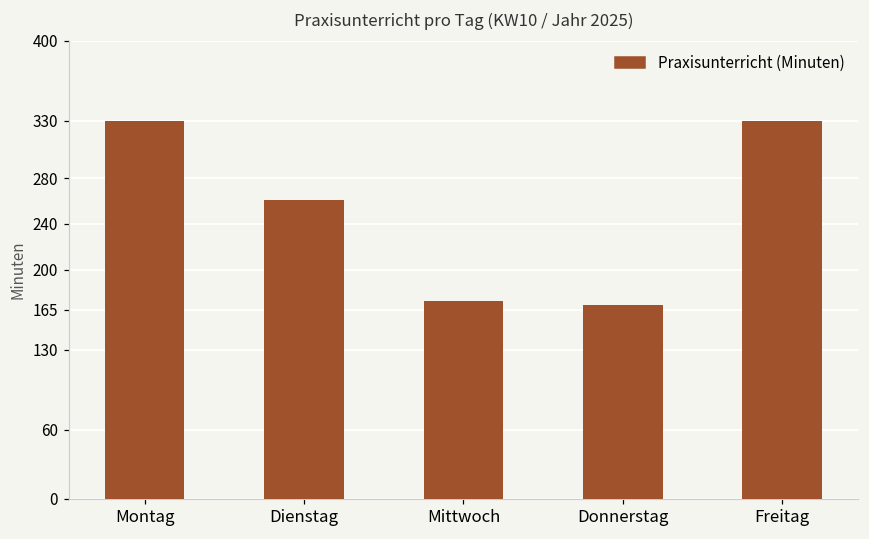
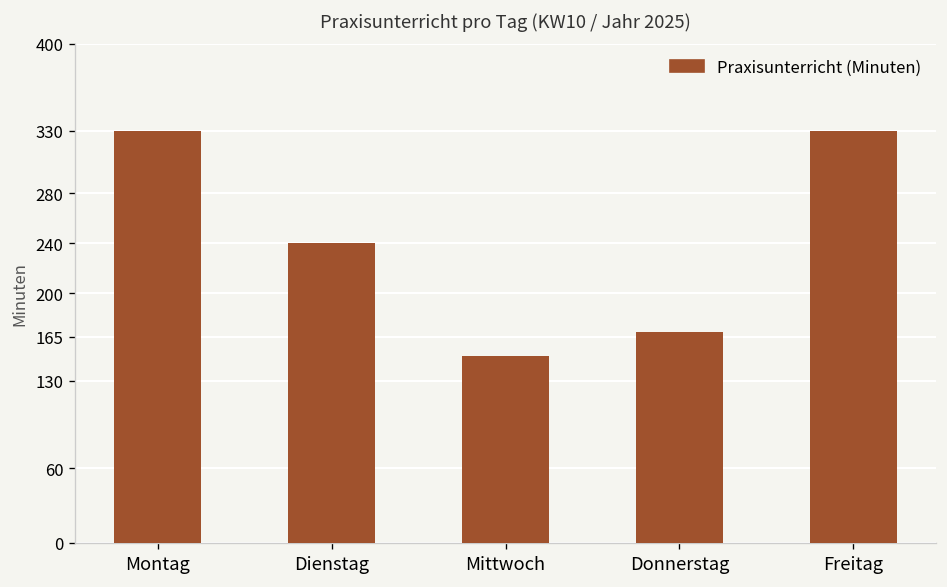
  {
    "Montag": 330,
-   "Dienstag": 261,
-   "Mittwoch": 173,
+   "Dienstag": 240,
+   "Mittwoch": 150,
    "Donnerstag": 169,
    "Freitag": 330
  }
